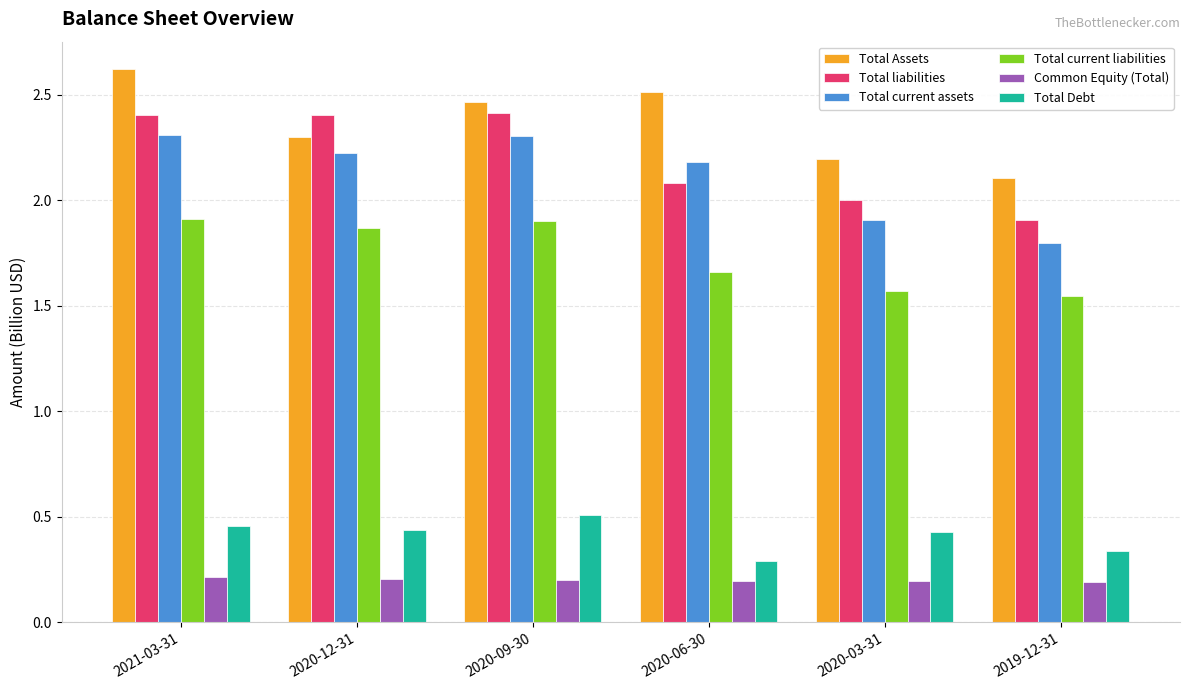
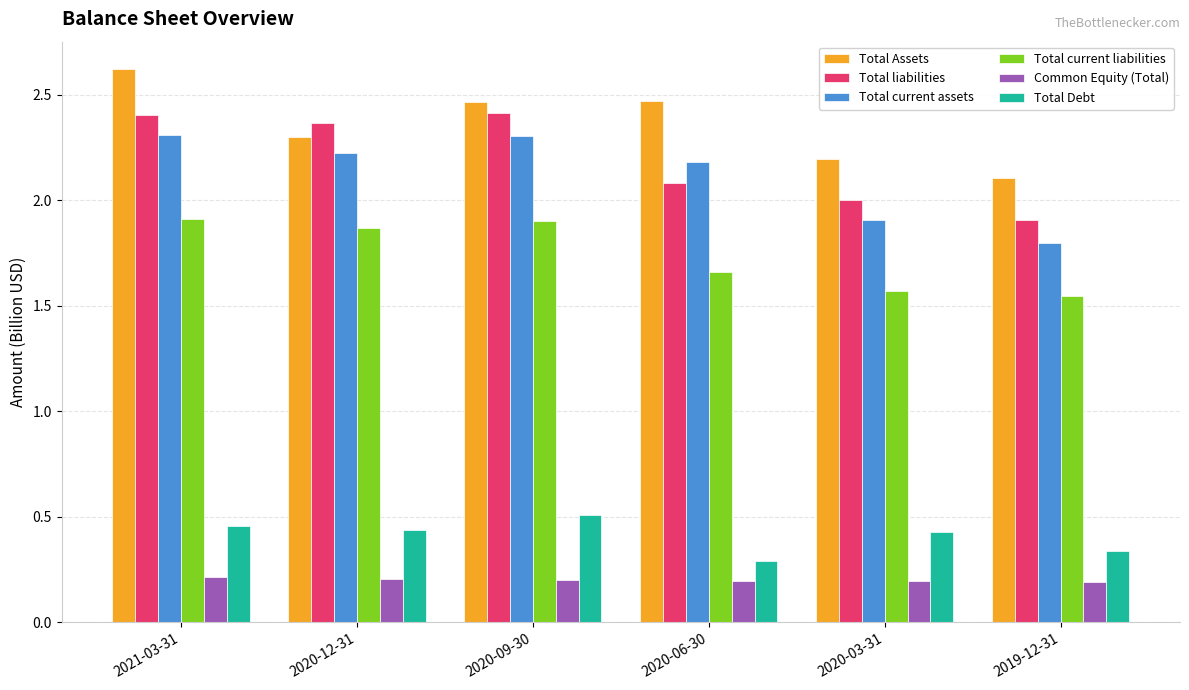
  {
    "Total Assets": {
      "2021-03-31": 2.62,
      "2020-12-31": 2.30,
      "2020-09-30": 2.47,
-     "2020-06-30": 2.52,
+     "2020-06-30": 2.47,
      "2020-03-31": 2.20,
      "2019-12-31": 2.10
    },
    "Total liabilities": {
      "2021-03-31": 2.41,
-     "2020-12-31": 2.41,
+     "2020-12-31": 2.37,
      "2020-09-30": 2.41,
      "2020-06-30": 2.08,
      "2020-03-31": 2.00,
      "2019-12-31": 1.91
    },
    "Total current assets": {
      "2021-03-31": 2.31,
      "2020-12-31": 2.22,
      "2020-09-30": 2.31,
      "2020-06-30": 2.18,
      "2020-03-31": 1.91,
      "2019-12-31": 1.80
    },
    "Total current liabilities": {
      "2021-03-31": 1.91,
      "2020-12-31": 1.87,
      "2020-09-30": 1.90,
      "2020-06-30": 1.66,
      "2020-03-31": 1.57,
      "2019-12-31": 1.54
    },
    "Common Equity (Total)": {
      "2021-03-31": 0.21,
      "2020-12-31": 0.21,
      "2020-09-30": 0.20,
      "2020-06-30": 0.20,
      "2020-03-31": 0.20,
      "2019-12-31": 0.19
    },
    "Total Debt": {
      "2021-03-31": 0.46,
      "2020-12-31": 0.44,
      "2020-09-30": 0.51,
      "2020-06-30": 0.29,
      "2020-03-31": 0.43,
      "2019-12-31": 0.34
    }
  }
